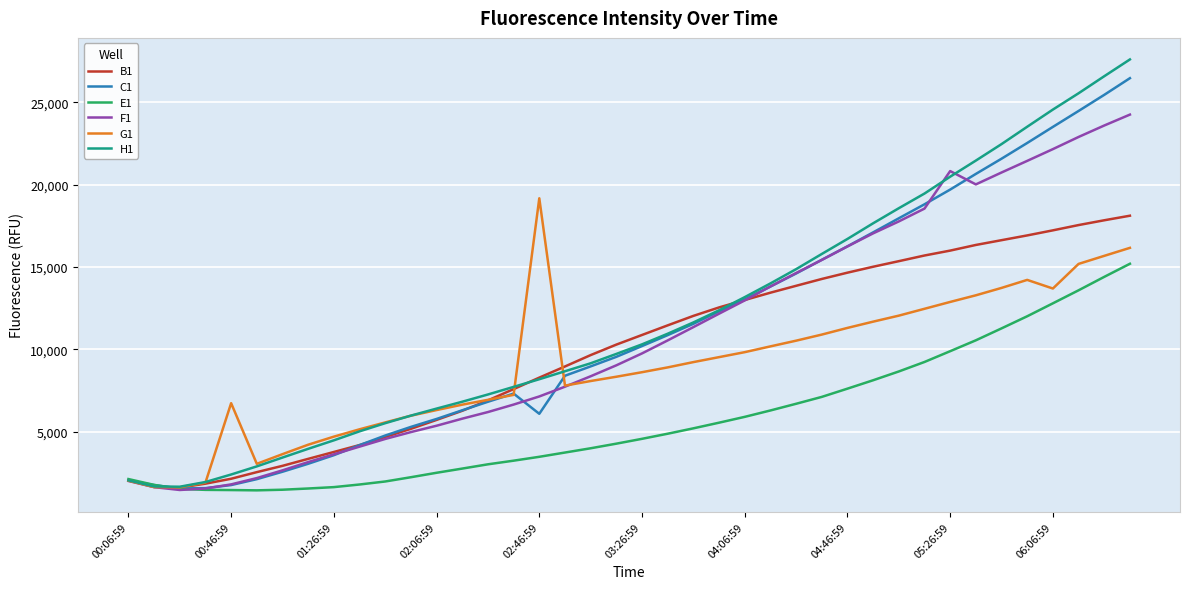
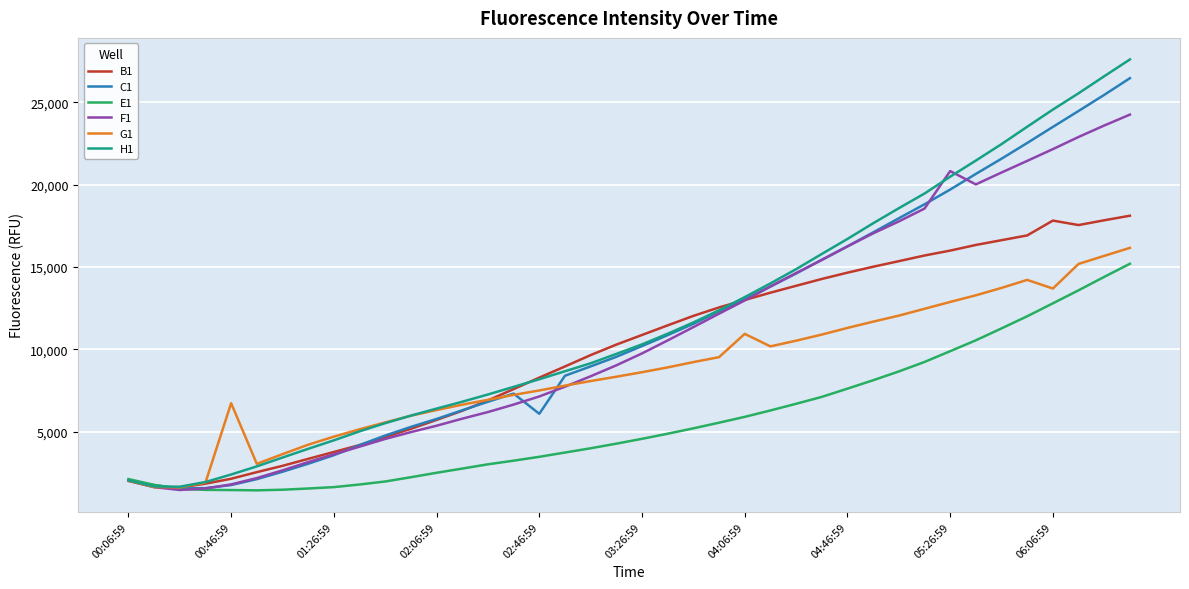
  {
    "B1": {
      "00:46:59": "2,100",
      "03:26:59": "10,900",
      "04:46:59": "14,700",
      "05:26:59": "16,000",
-     "06:06:59": "17,200"
+     "06:06:59": "17,800"
    },
    "C1": {
      "02:46:59": "6,100",
      "05:26:59": "19,700",
      "06:06:59": "23,500"
    },
    "F1": {
      "02:06:59": "5,400",
      "02:46:59": "7,100",
      "03:26:59": "9,800",
      "05:26:59": "20,800",
      "06:06:59": "22,200"
    },
    "G1": {
      "00:46:59": "6,700",
      "01:26:59": "4,700",
-     "02:46:59": "19,200",
+     "02:46:59": "7,500",
      "03:26:59": "8,600",
-     "04:06:59": "9,800",
+     "04:06:59": "10,900",
      "04:46:59": "11,300",
      "05:26:59": "12,900",
      "06:06:59": "13,700"
    }
  }
